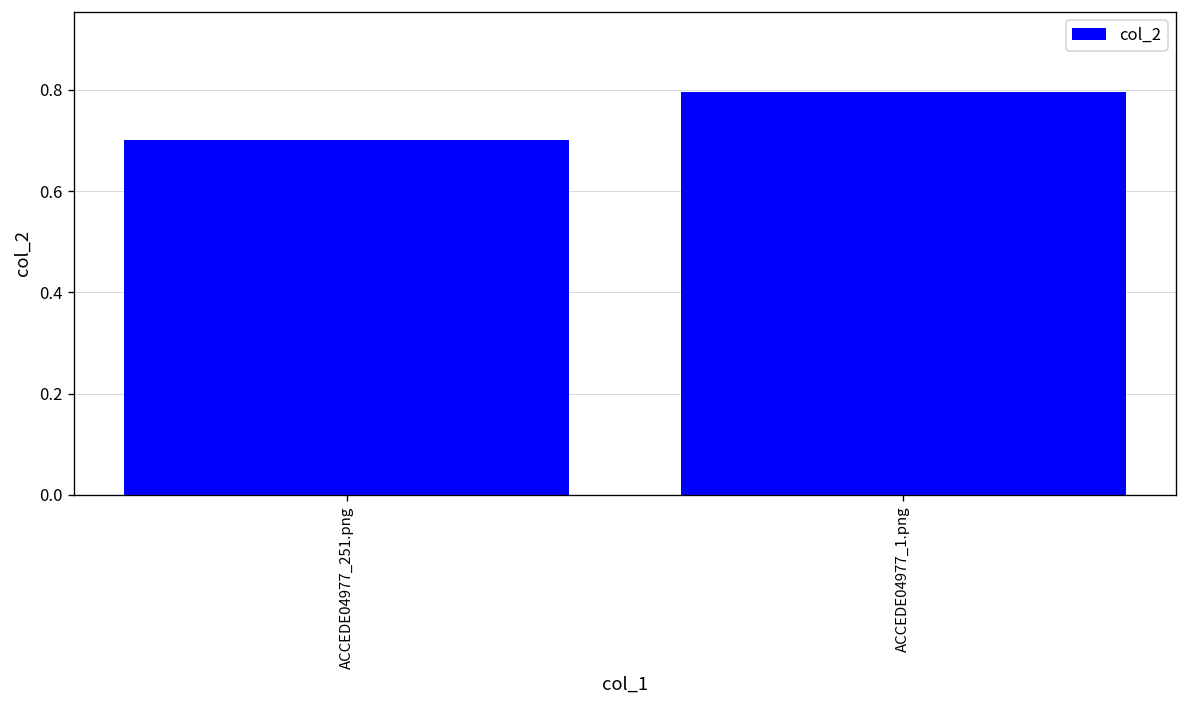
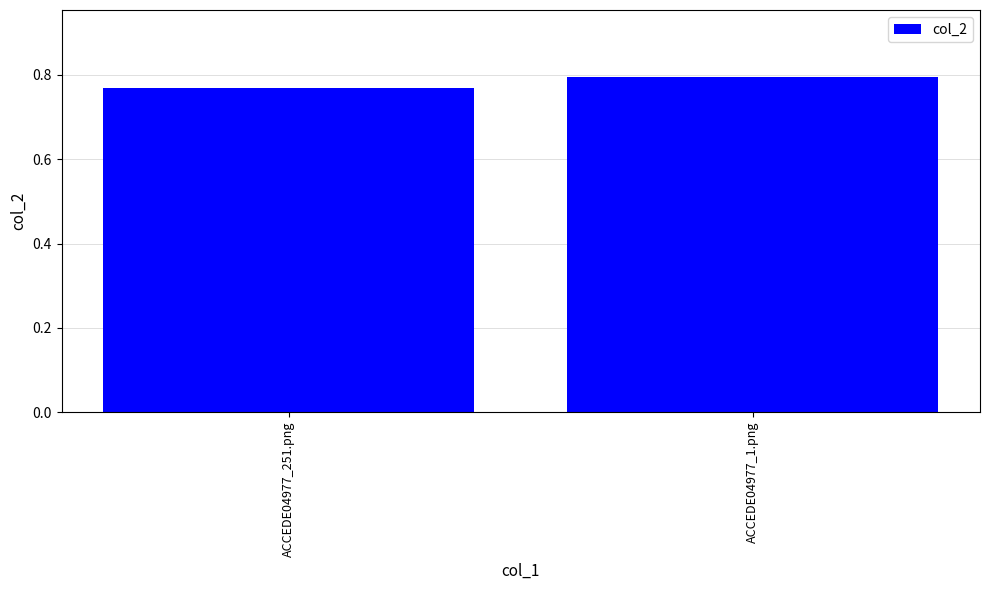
  {
-   "ACCEDE04977_251.png": 0.70,
+   "ACCEDE04977_251.png": 0.77,
    "ACCEDE04977_1.png": 0.79
  }
